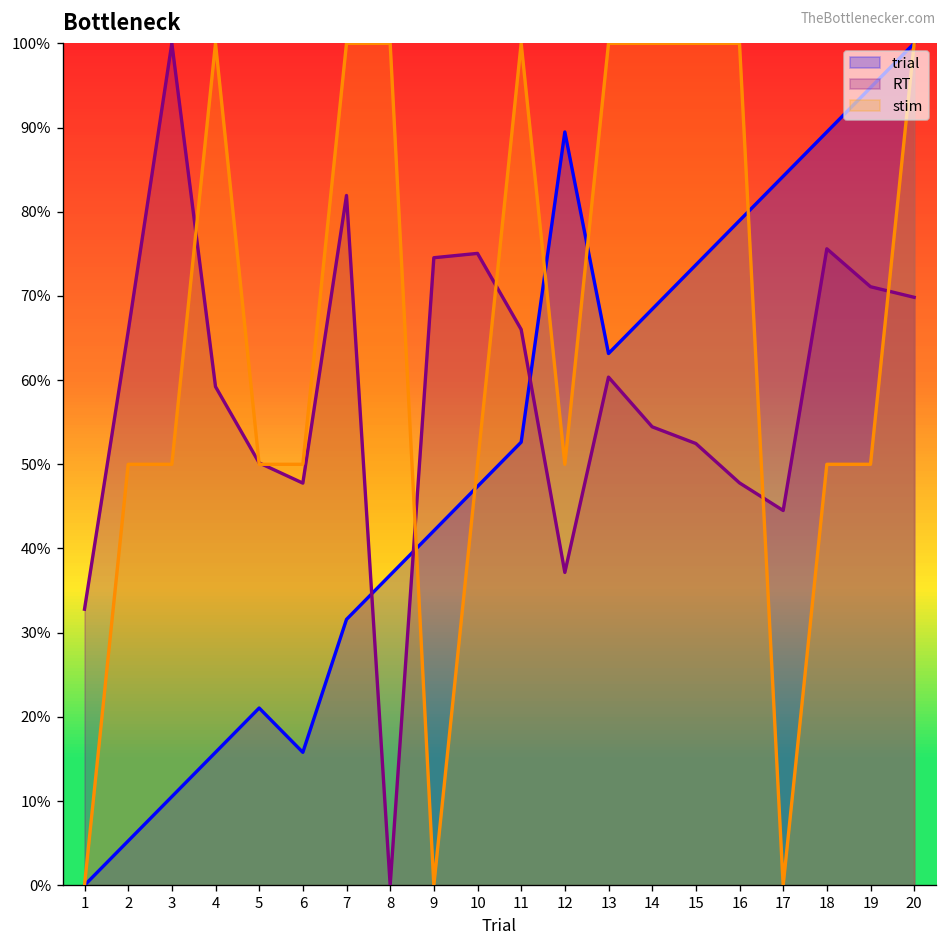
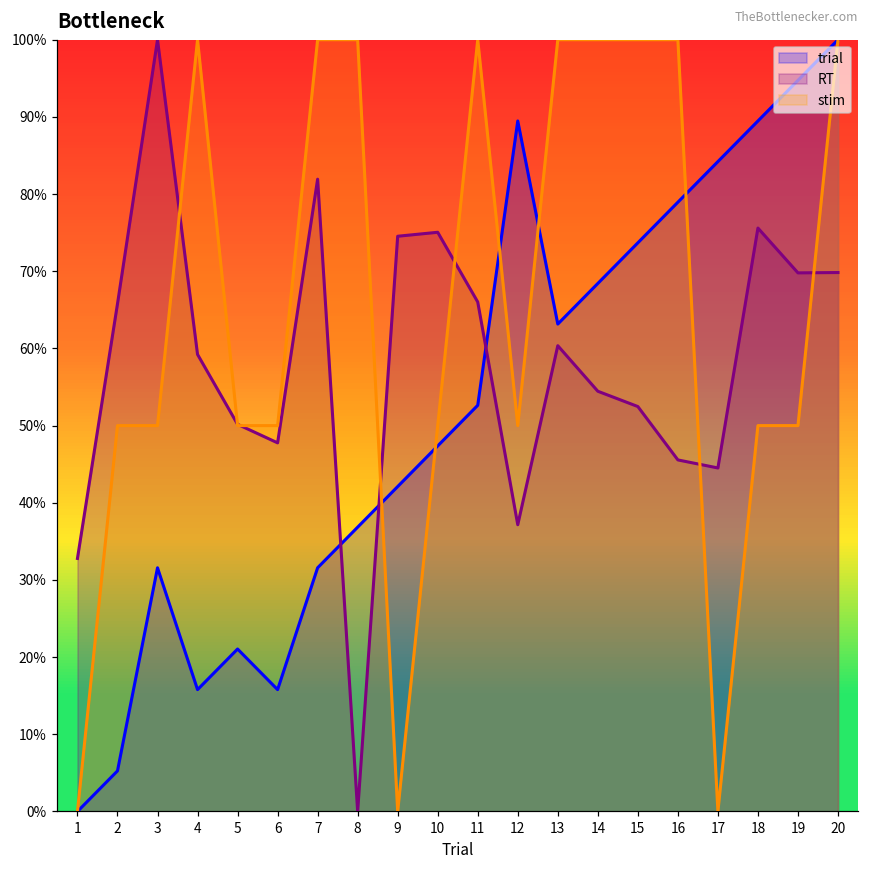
  {
    "trial": {
      "2": "5%",
-     "3": "11%",
+     "3": "32%",
      "4": "16%",
      "5": "21%",
      "6": "16%",
      "7": "32%",
      "8": "37%",
      "9": "42%",
      "10": "47%",
      "11": "53%",
      "12": "89%",
      "13": "63%",
      "14": "68%",
      "15": "74%",
      "16": "79%",
      "17": "84%",
      "18": "89%"
    },
    "RT": {
      "1": "33%",
      "2": "66%",
      "3": "100%",
      "4": "59%",
      "6": "48%",
      "7": "82%",
      "8": "0%",
      "9": "75%",
      "10": "75%",
      "11": "66%",
      "12": "37%",
      "13": "60%",
      "14": "54%",
      "15": "52%",
-     "16": "48%",
+     "16": "46%",
      "17": "45%",
      "18": "76%",
-     "19": "71%",
+     "19": "70%",
      "20": "70%"
    },
    "stim": {
      "2": "50%",
      "3": "50%",
      "4": "100%",
      "6": "50%",
      "7": "100%",
      "8": "100%",
      "9": "0%",
      "10": "50%",
      "11": "100%",
      "12": "50%",
      "13": "100%",
      "14": "100%",
      "15": "100%",
      "16": "100%",
      "17": "0%",
      "18": "50%",
      "19": "50%"
    }
  }
